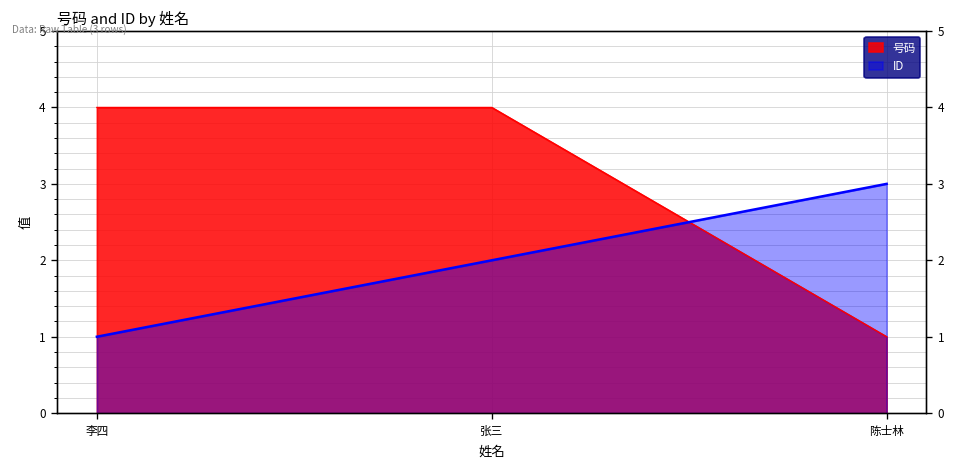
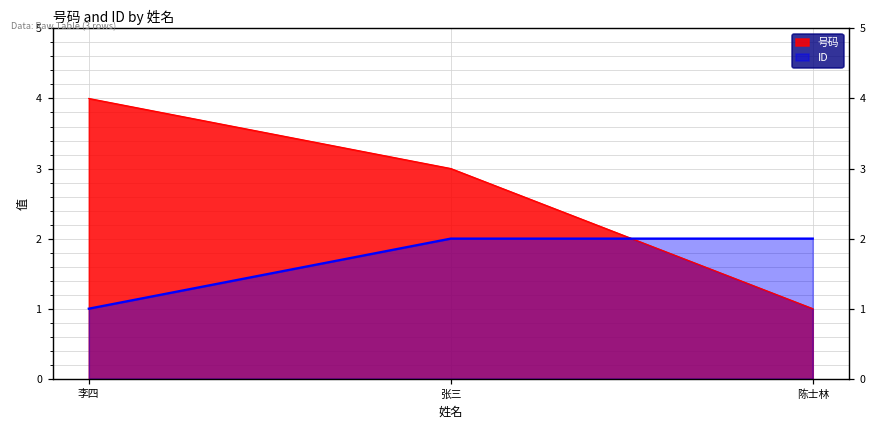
  {
    "号码": {
      "李四": 4,
-     "张三": 4,
+     "张三": 3,
      "陈士林": 1
    },
    "ID": {
      "李四": 1,
      "张三": 2,
-     "陈士林": 3
+     "陈士林": 2
    }
  }
